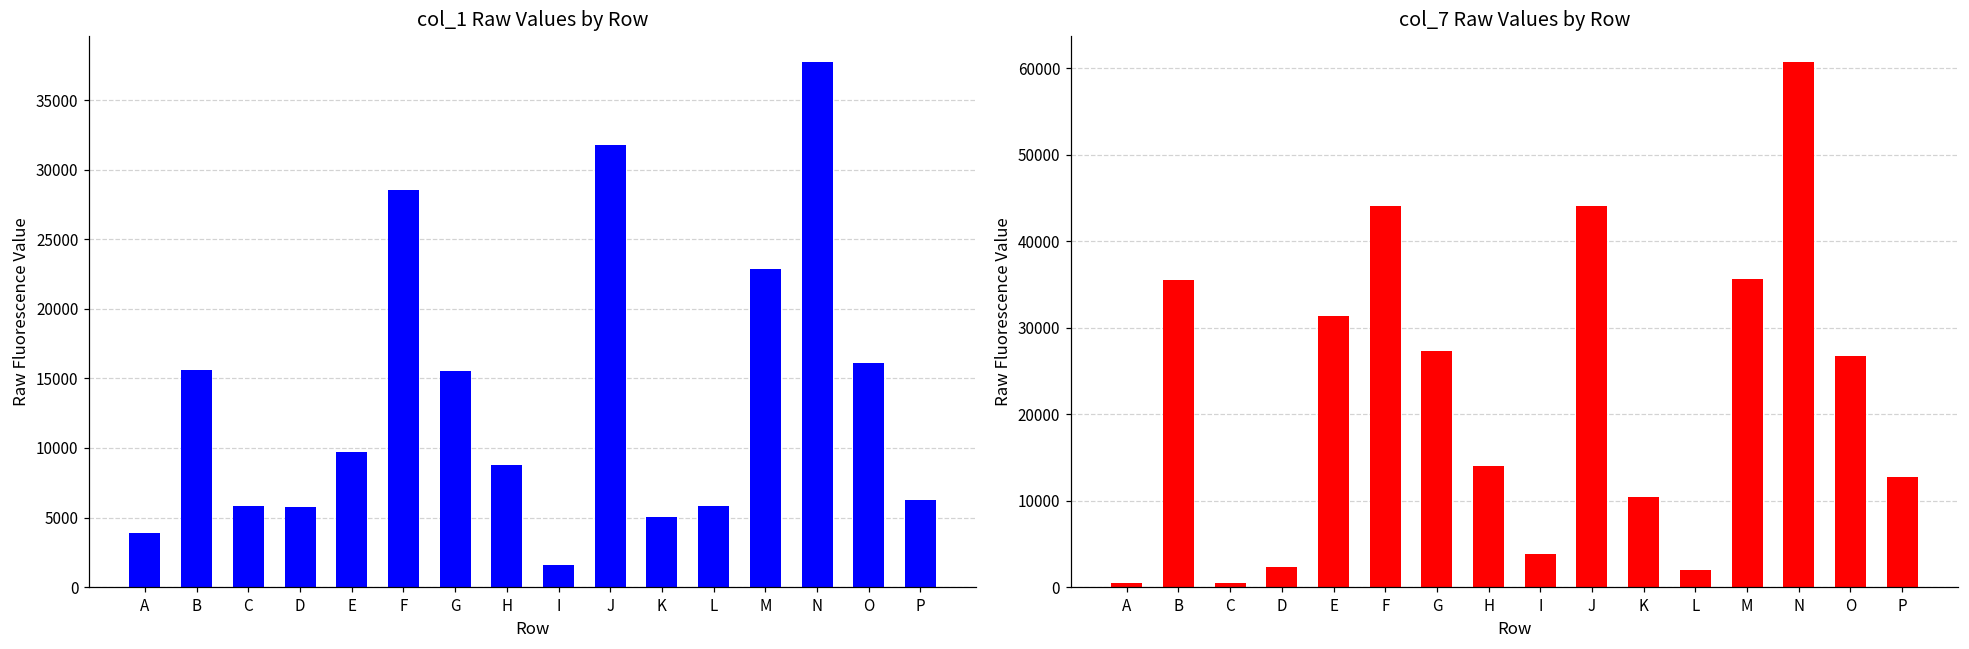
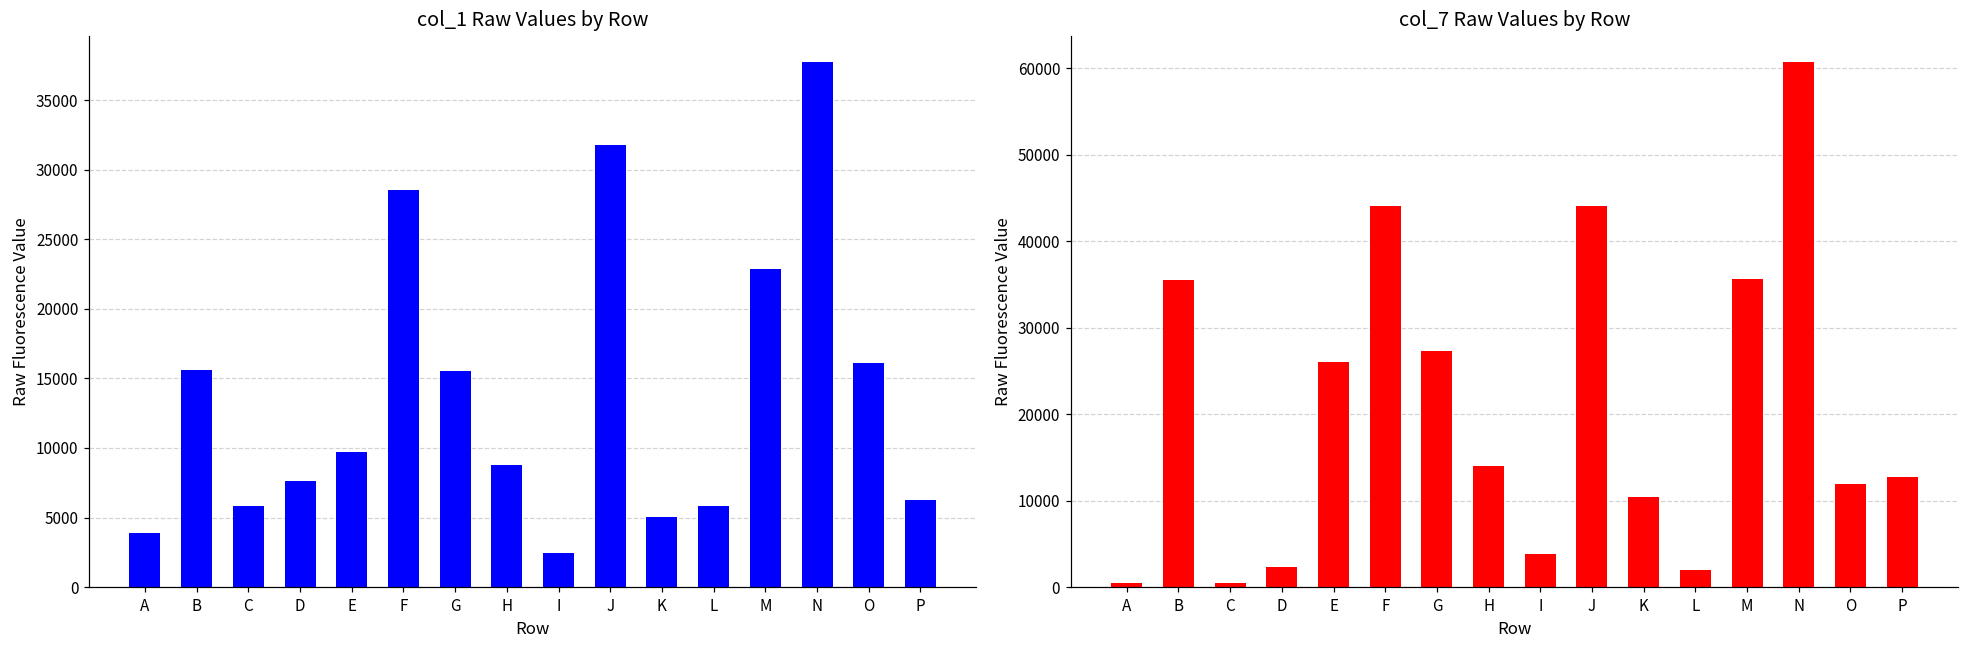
  {
    "col_1 Raw Values by Row": {
      "A": 3900,
      "B": 15600,
      "C": 5900,
-     "D": 5700,
+     "D": 7600,
      "E": 9700,
      "F": 28500,
      "G": 15500,
      "H": 8800,
-     "I": 1600,
+     "I": 2500,
      "J": 31800,
      "K": 5000,
      "L": 5800,
      "M": 22900,
      "N": 37800,
      "O": 16100,
      "P": 6300
    },
    "col_7 Raw Values by Row": {
      "A": 0,
      "B": 35000,
      "C": 1000,
      "D": 2000,
-     "E": 31000,
+     "E": 26000,
      "F": 44000,
      "G": 27000,
      "H": 14000,
      "I": 4000,
      "J": 44000,
      "K": 10000,
      "L": 2000,
      "M": 36000,
      "N": 61000,
-     "O": 27000,
+     "O": 12000,
      "P": 13000
    }
  }
